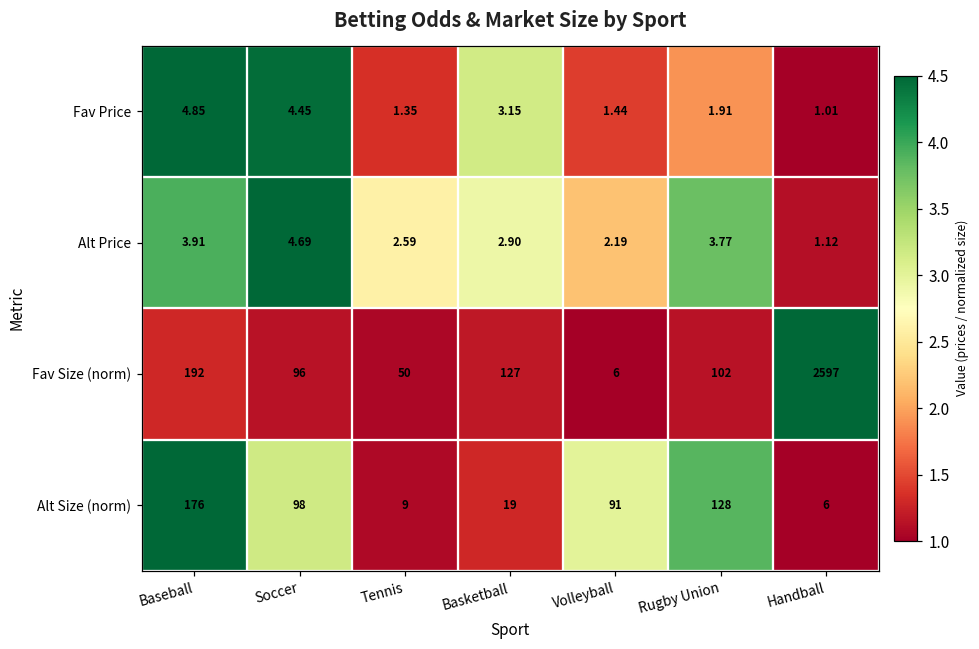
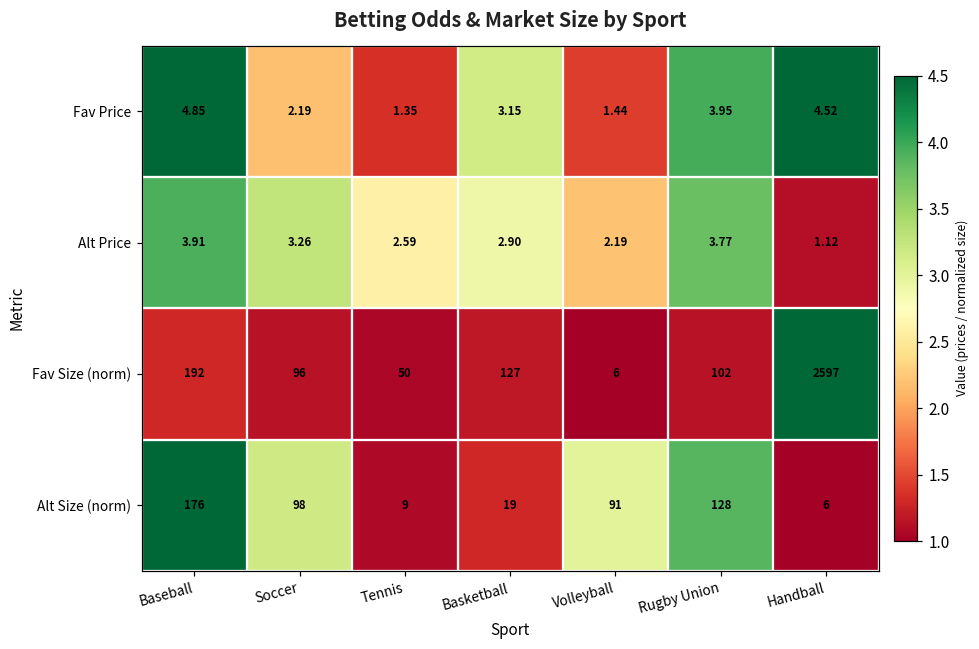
  {
    "Fav Price": {
      "Baseball": 4.85,
-     "Soccer": 4.45,
+     "Soccer": 2.19,
      "Tennis": 1.35,
      "Basketball": 3.15,
      "Volleyball": 1.44,
-     "Rugby Union": 1.91,
-     "Handball": 1.01
+     "Rugby Union": 3.95,
+     "Handball": 4.52
    },
    "Alt Price": {
      "Baseball": 3.91,
-     "Soccer": 4.69,
+     "Soccer": 3.26,
      "Tennis": 2.59,
      "Basketball": 2.90,
      "Volleyball": 2.19,
      "Rugby Union": 3.77,
      "Handball": 1.12
    },
    "Fav Size (norm)": {
      "Baseball": 192,
      "Soccer": 96,
      "Tennis": 50,
      "Basketball": 127,
      "Volleyball": 6,
      "Rugby Union": 102,
      "Handball": 2597
    },
    "Alt Size (norm)": {
      "Baseball": 176,
      "Soccer": 98,
      "Tennis": 9,
      "Basketball": 19,
      "Volleyball": 91,
      "Rugby Union": 128,
      "Handball": 6
    }
  }
